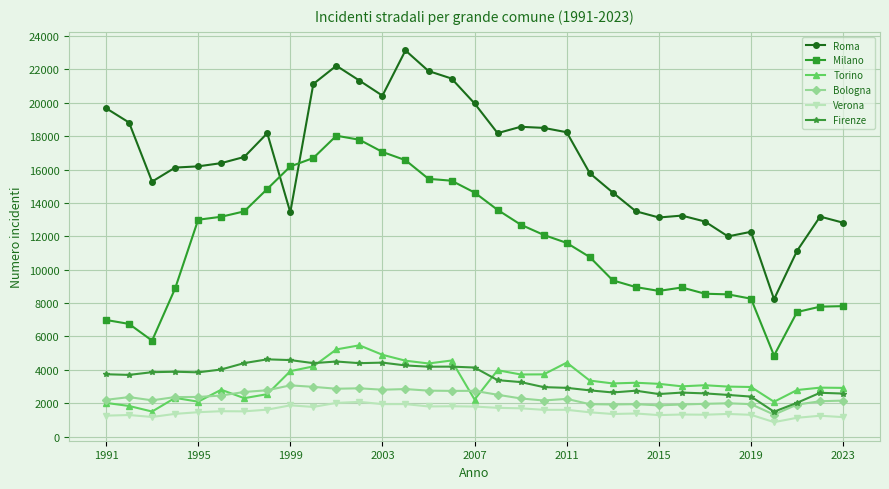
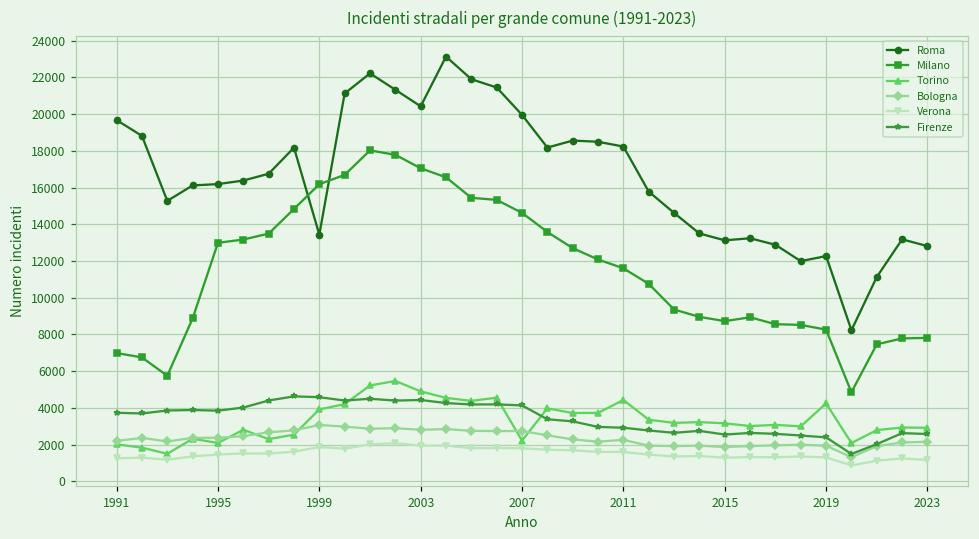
  {
    "Torino": {
      "1991": 2000,
      "1995": 2100,
      "1999": 3900,
      "2003": 4900,
      "2007": 2200,
      "2011": 4400,
      "2015": 3200,
-     "2019": 3000,
+     "2019": 4200,
      "2023": 2900
    }
  }
